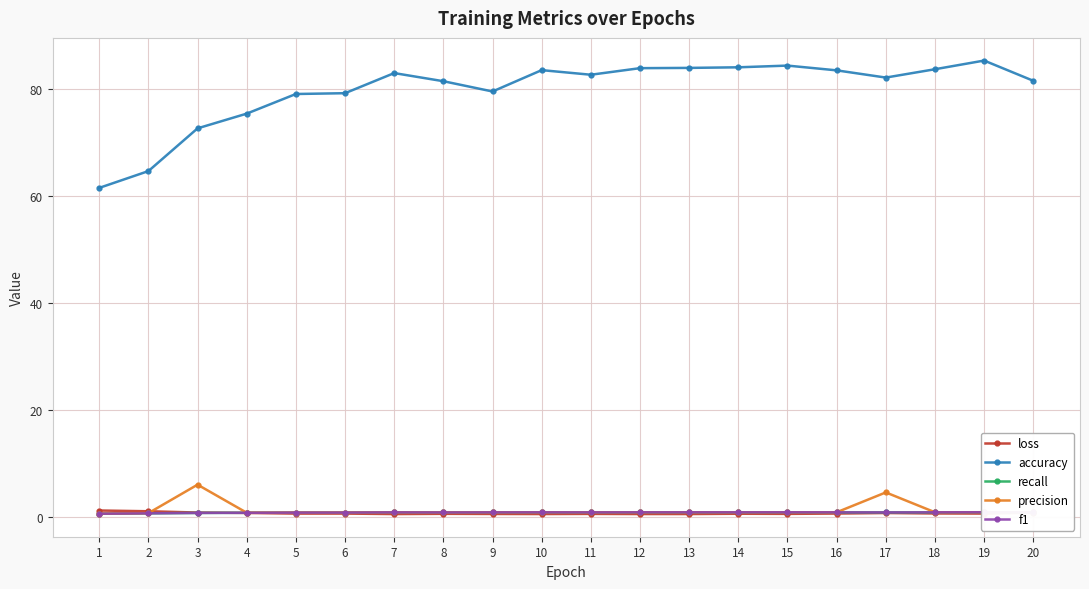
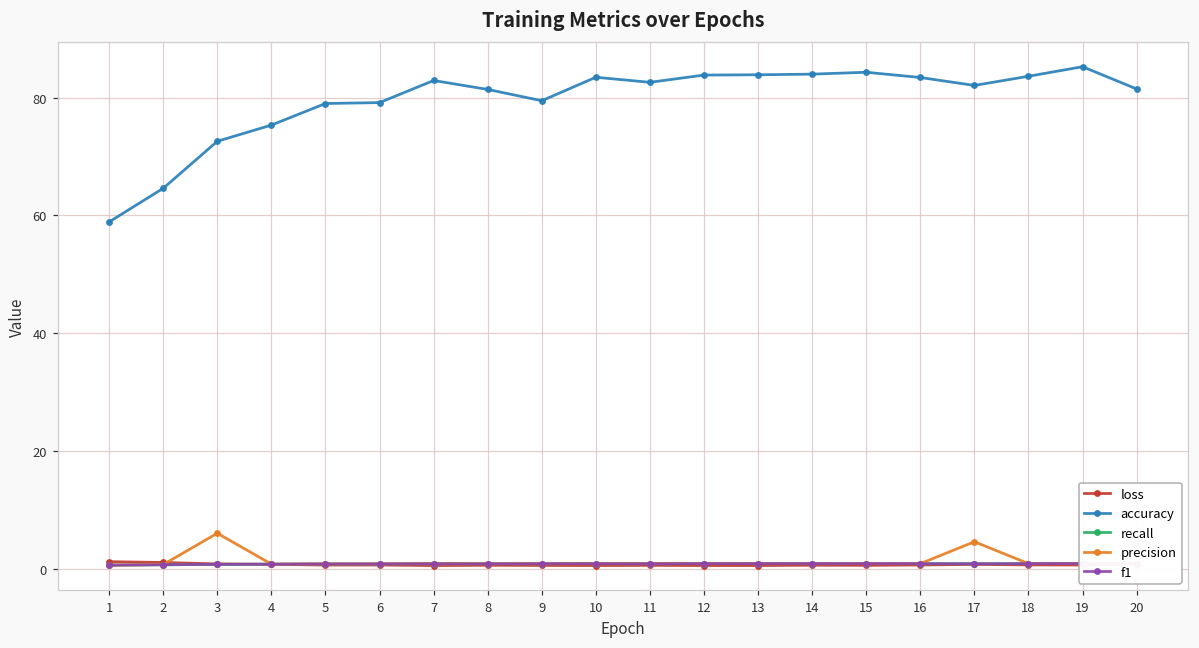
  {
    "loss": {
      "1": 1
    },
    "accuracy": {
-     "1": 61,
+     "1": 59,
      "2": 65,
      "3": 73,
      "4": 75,
      "5": 79,
      "6": 79,
      "7": 83,
      "8": 81,
      "9": 80,
      "10": 83,
      "11": 83,
      "12": 84,
      "13": 84,
      "14": 84,
      "15": 84,
      "16": 83,
      "17": 82,
      "18": 84,
      "19": 85,
      "20": 82
    },
    "precision": {
      "3": 6,
      "17": 5
    }
  }
